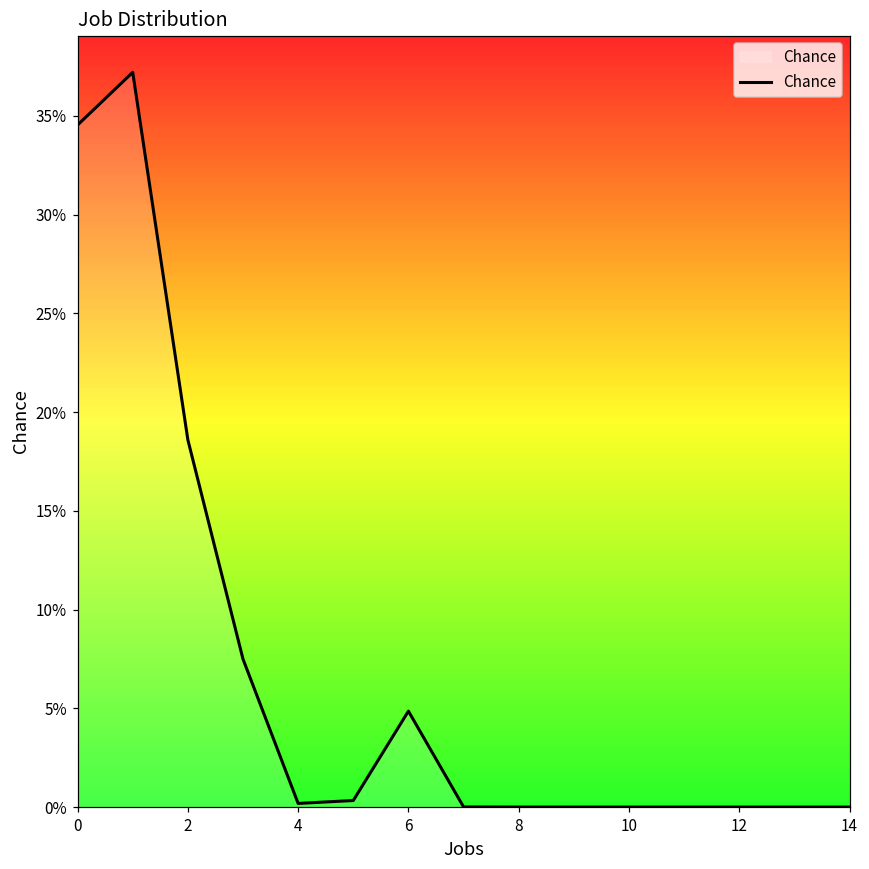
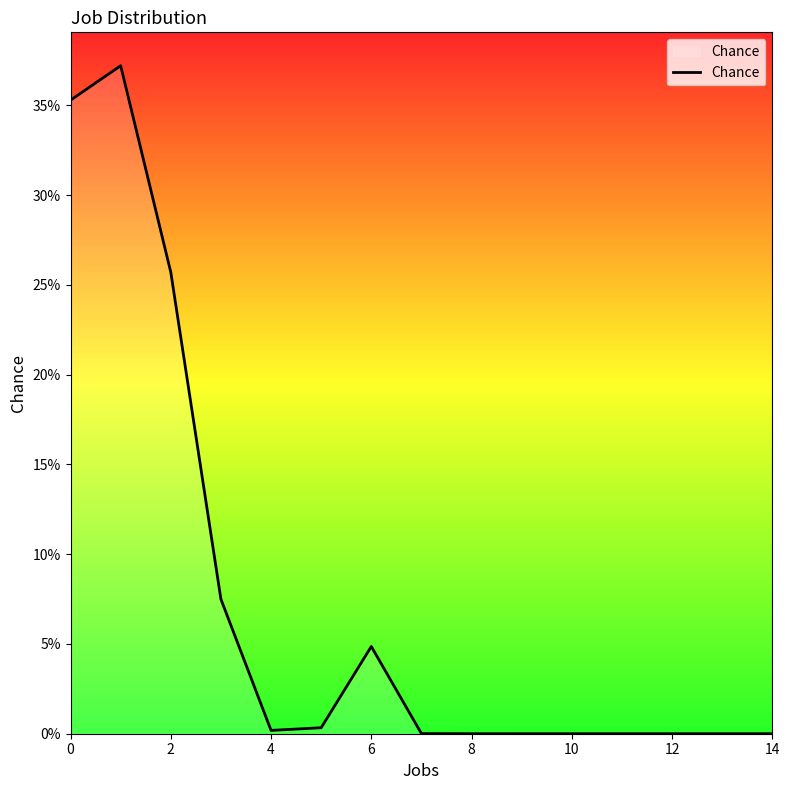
  {
-   "0": "34.5%",
-   "2": "18.6%",
+   "0": "35.3%",
+   "2": "25.7%",
    "4": "0.2%",
    "6": "4.9%",
    "8": "0.0%",
    "10": "0.0%",
    "12": "0.0%",
    "14": "0.0%"
  }
